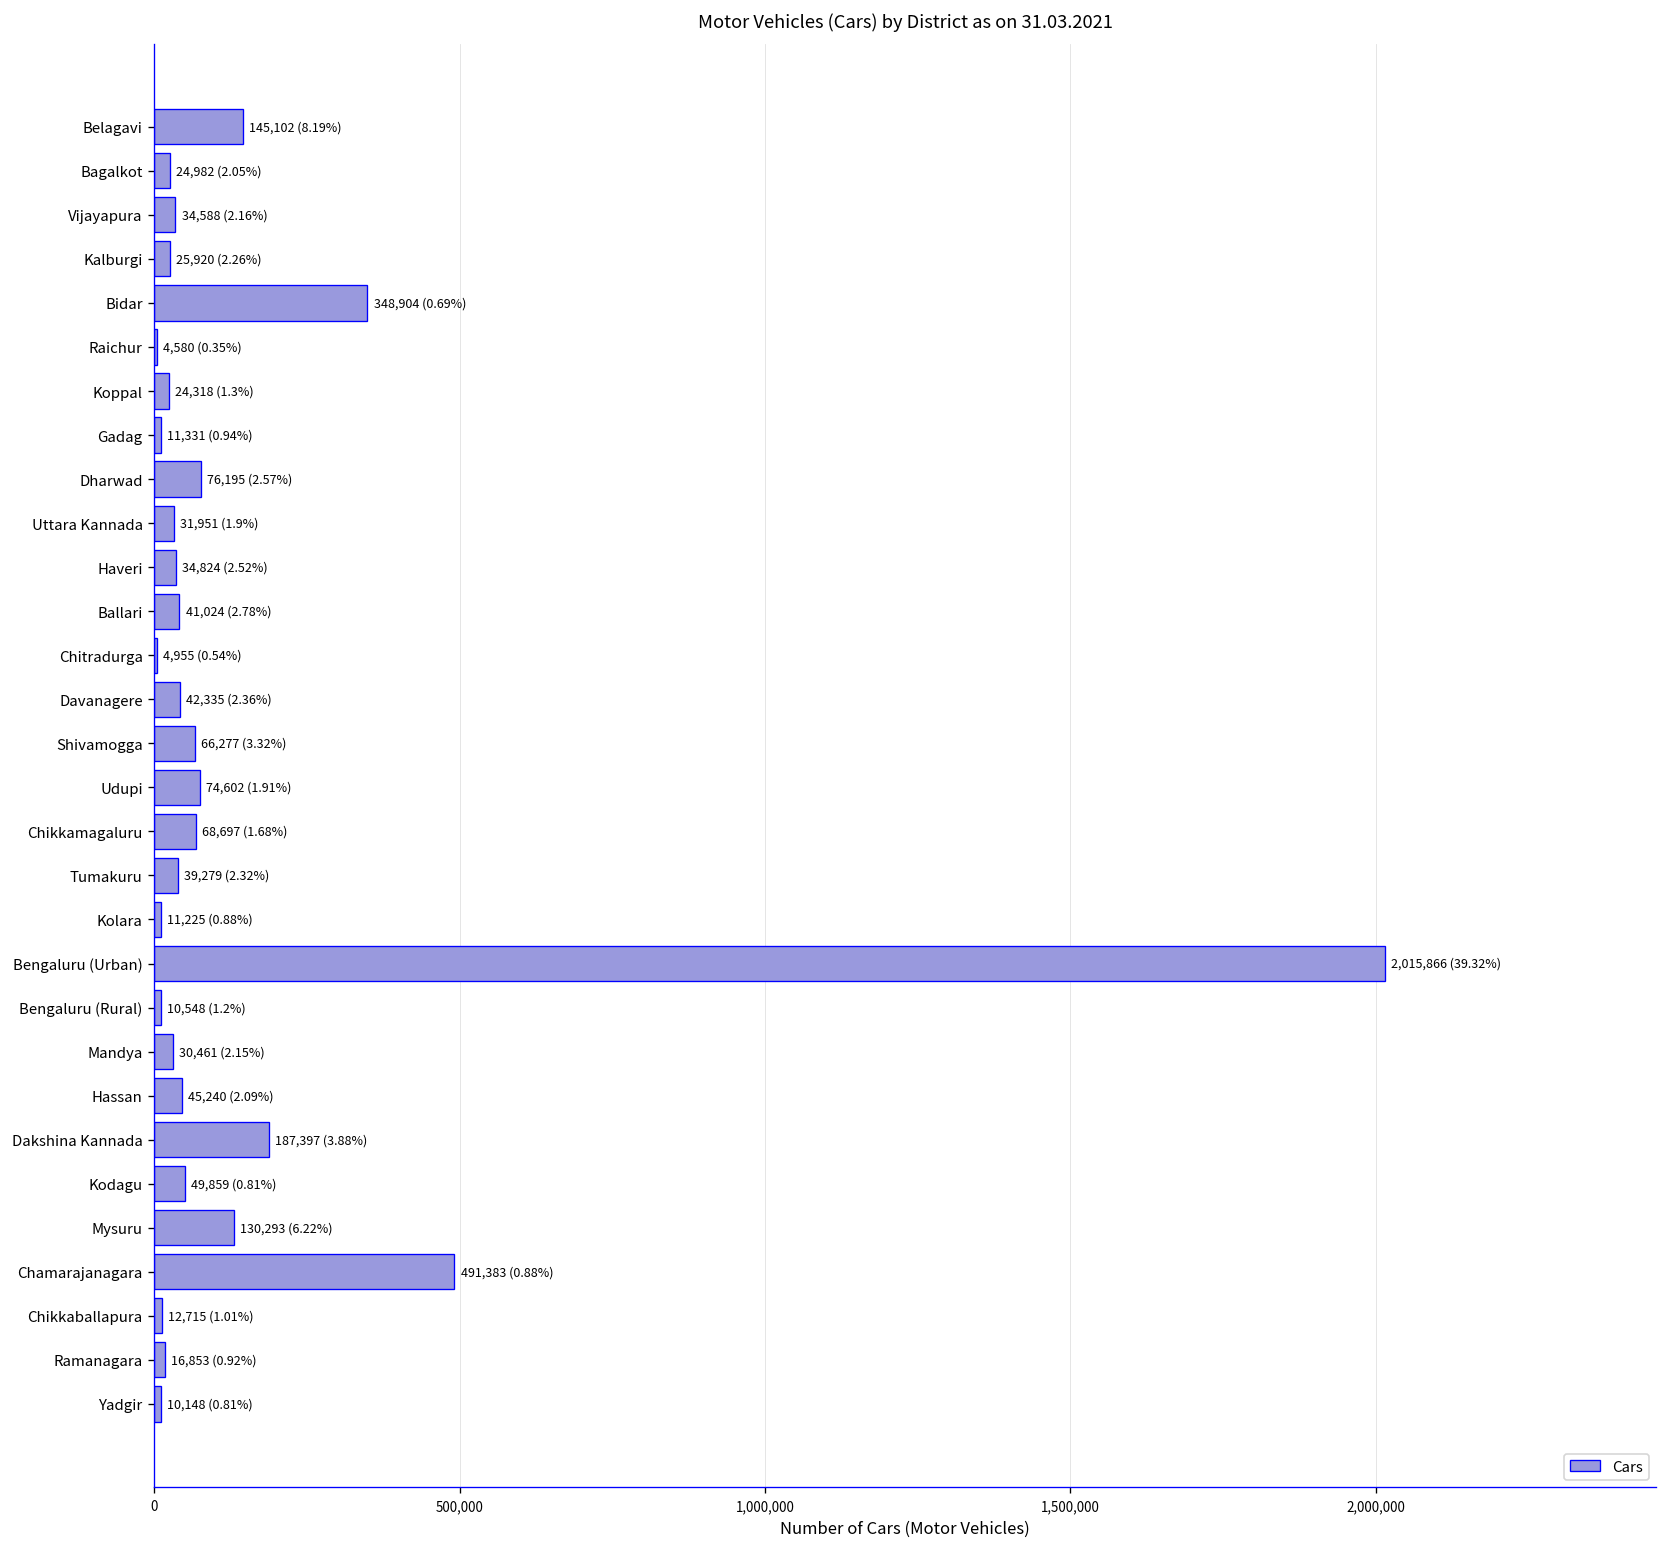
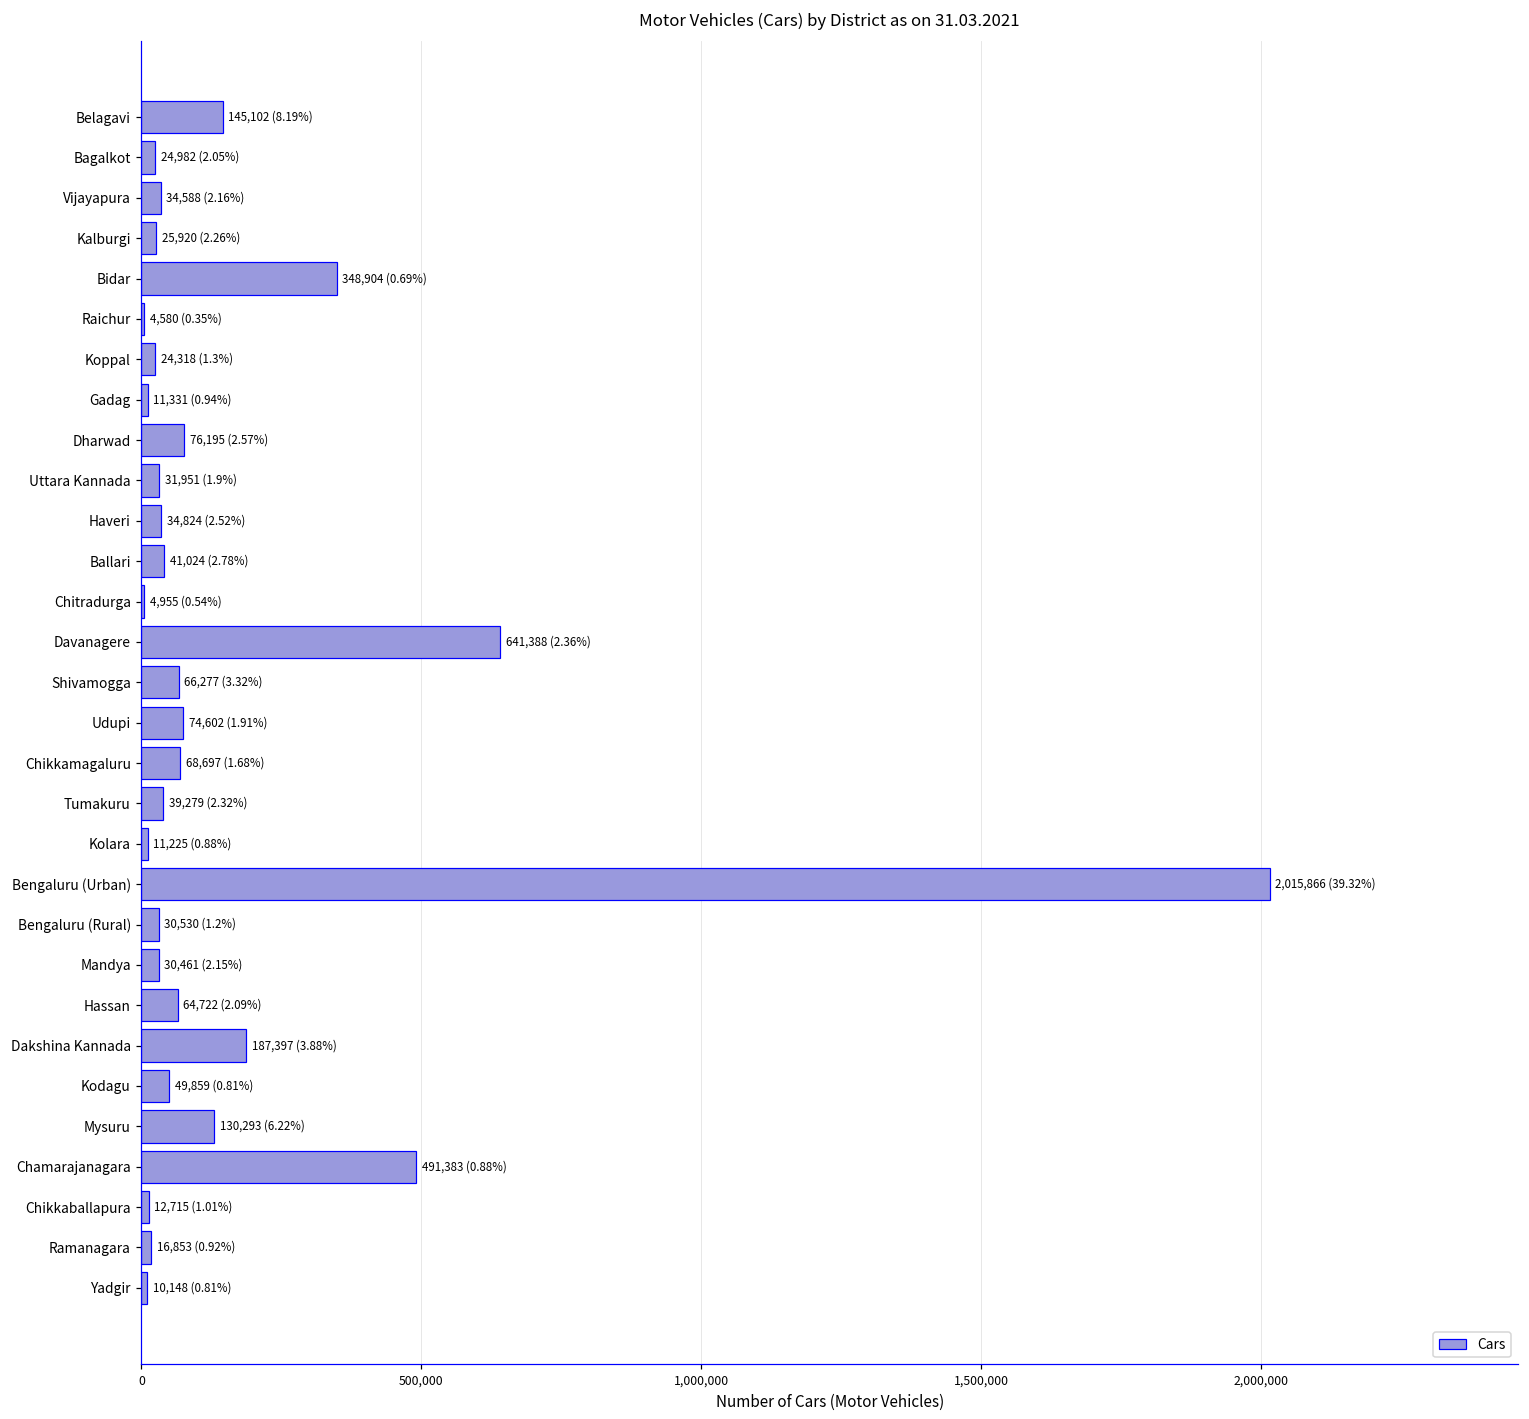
  {
    "Belagavi": "145,102",
    "Bagalkot": "24,982",
    "Vijayapura": "34,588",
    "Kalburgi": "25,920",
    "Bidar": "348,904",
    "Raichur": "4,580",
    "Koppal": "24,318",
    "Gadag": "11,331",
    "Dharwad": "76,195",
    "Uttara Kannada": "31,951",
    "Haveri": "34,824",
    "Ballari": "41,024",
    "Chitradurga": "4,955",
-   "Davanagere": "42,335",
+   "Davanagere": "641,388",
    "Shivamogga": "66,277",
    "Udupi": "74,602",
    "Chikkamagaluru": "68,697",
    "Tumakuru": "39,279",
    "Kolara": "11,225",
    "Bengaluru (Urban)": "2,015,866",
-   "Bengaluru (Rural)": "10,548",
+   "Bengaluru (Rural)": "30,530",
    "Mandya": "30,461",
-   "Hassan": "45,240",
+   "Hassan": "64,722",
    "Dakshina Kannada": "187,397",
    "Kodagu": "49,859",
    "Mysuru": "130,293",
    "Chamarajanagara": "491,383",
    "Chikkaballapura": "12,715",
    "Ramanagara": "16,853",
    "Yadgir": "10,148"
  }
